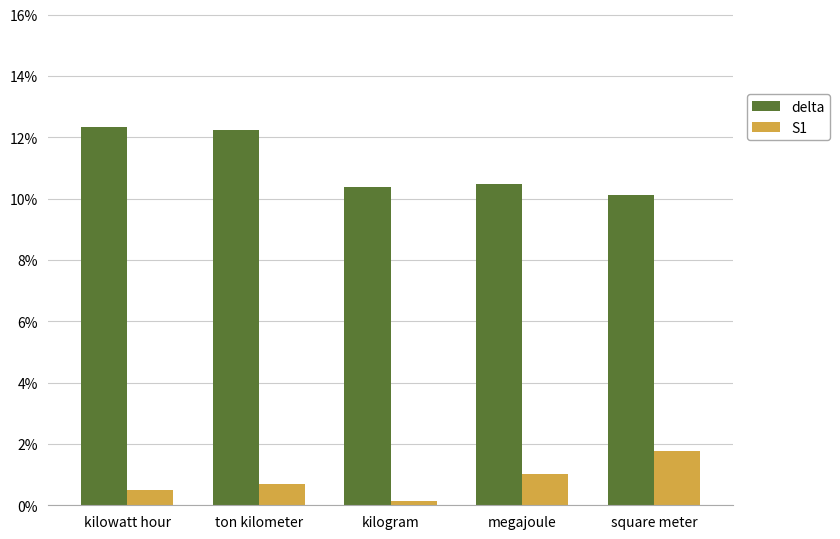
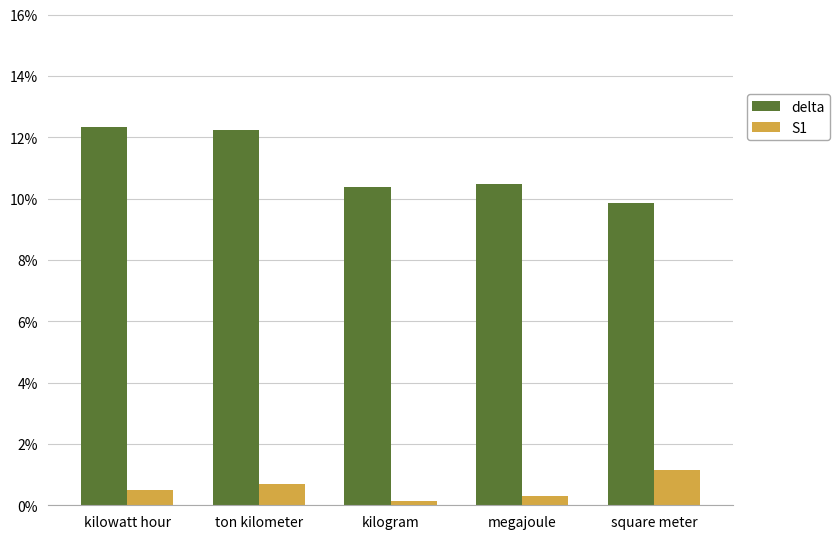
  {
    "delta": {
      "kilowatt hour": "12.3%",
      "ton kilometer": "12.2%",
      "kilogram": "10.4%",
      "megajoule": "10.5%",
-     "square meter": "10.1%"
+     "square meter": "9.8%"
    },
    "S1": {
      "kilowatt hour": "0.5%",
      "ton kilometer": "0.7%",
      "kilogram": "0.1%",
-     "megajoule": "1.0%",
-     "square meter": "1.8%"
+     "megajoule": "0.3%",
+     "square meter": "1.2%"
    }
  }
